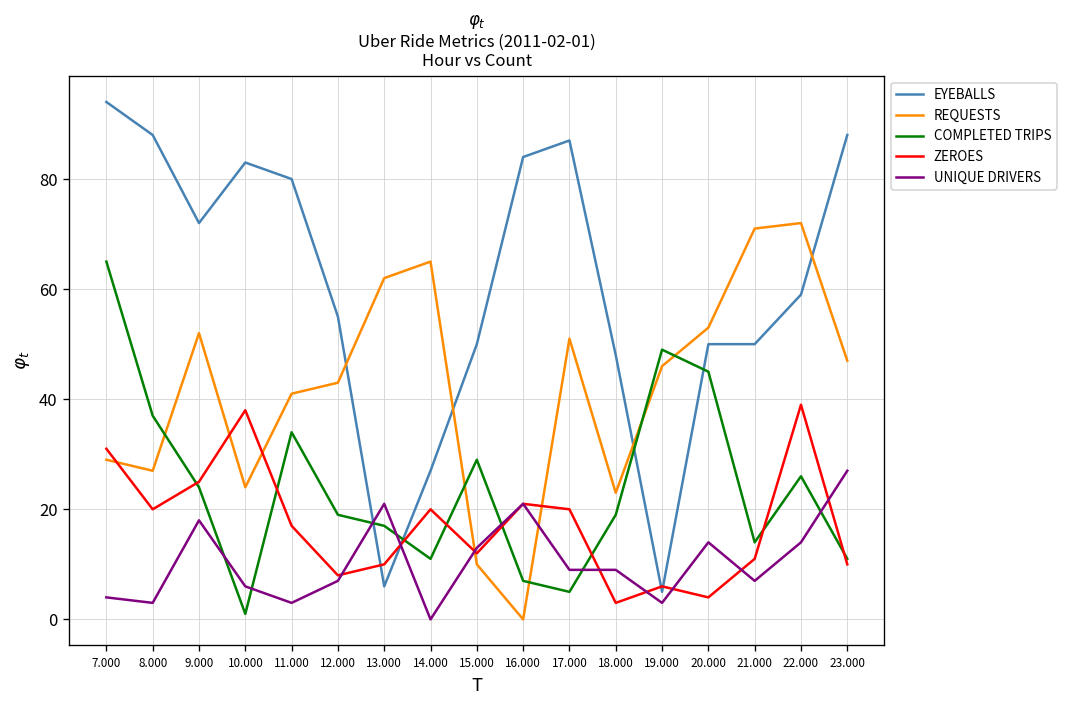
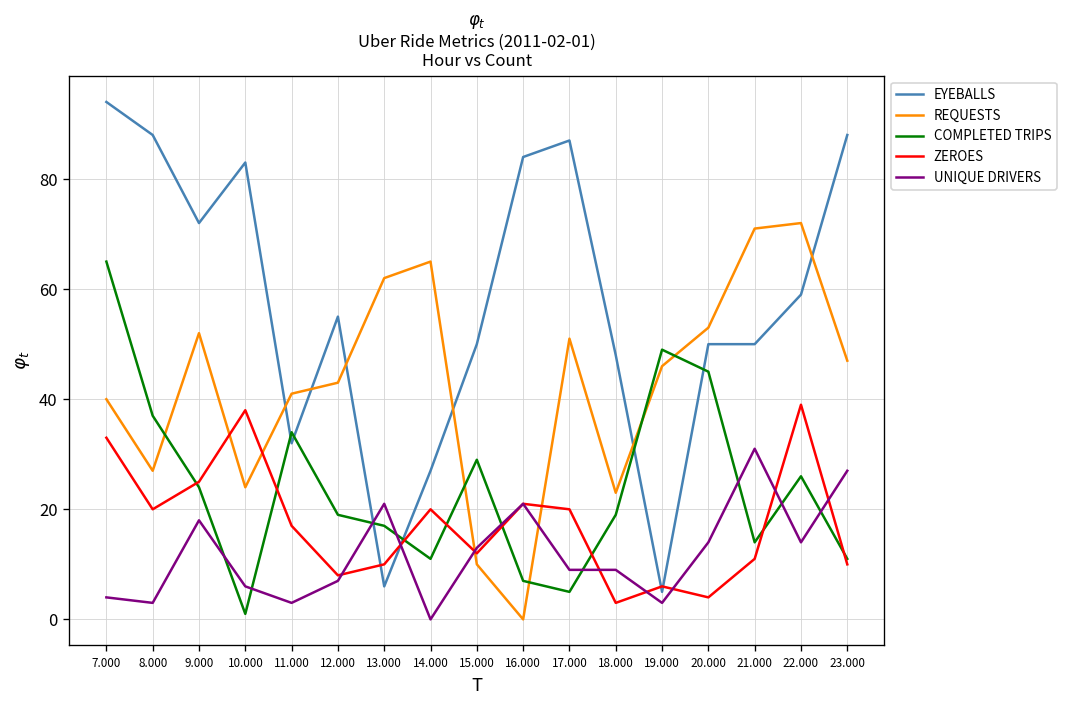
  {
    "EYEBALLS": {
      "7.000": 94,
      "8.000": 88,
      "9.000": 72,
      "10.000": 83,
-     "11.000": 80,
+     "11.000": 32,
      "12.000": 55,
      "13.000": 6,
      "14.000": 27,
      "15.000": 50,
      "16.000": 84,
      "17.000": 87,
      "18.000": 48,
      "19.000": 5,
      "20.000": 50,
      "21.000": 50,
      "22.000": 59,
      "23.000": 88
    },
    "REQUESTS": {
-     "7.000": 29,
+     "7.000": 40,
      "8.000": 27,
      "9.000": 52,
      "10.000": 24,
      "11.000": 41,
      "12.000": 43,
      "13.000": 62,
      "14.000": 65,
      "15.000": 10,
      "16.000": 0,
      "17.000": 51,
      "18.000": 23,
      "19.000": 46,
      "20.000": 53,
      "21.000": 71,
      "22.000": 72,
      "23.000": 47
    },
    "COMPLETED TRIPS": {
      "7.000": 65,
      "8.000": 37,
      "9.000": 24,
      "10.000": 1,
      "11.000": 34,
      "12.000": 19,
      "13.000": 17,
      "14.000": 11,
      "15.000": 29,
      "16.000": 7,
      "17.000": 5,
      "18.000": 19,
      "19.000": 49,
      "20.000": 45,
      "21.000": 14,
      "22.000": 26,
      "23.000": 11
    },
    "ZEROES": {
-     "7.000": 31,
+     "7.000": 33,
      "8.000": 20,
      "9.000": 25,
      "10.000": 38,
      "11.000": 17,
      "12.000": 8,
      "13.000": 10,
      "14.000": 20,
      "15.000": 12,
      "17.000": 20,
      "18.000": 3,
      "19.000": 6,
      "20.000": 4,
      "21.000": 11,
      "22.000": 39,
      "23.000": 10
    },
    "UNIQUE DRIVERS": {
      "7.000": 4,
      "8.000": 3,
      "9.000": 18,
      "10.000": 6,
      "11.000": 3,
      "12.000": 7,
      "13.000": 21,
      "14.000": 0,
      "15.000": 13,
      "17.000": 9,
      "18.000": 9,
      "19.000": 3,
      "20.000": 14,
-     "21.000": 7,
+     "21.000": 31,
      "22.000": 14,
      "23.000": 27
    }
  }
